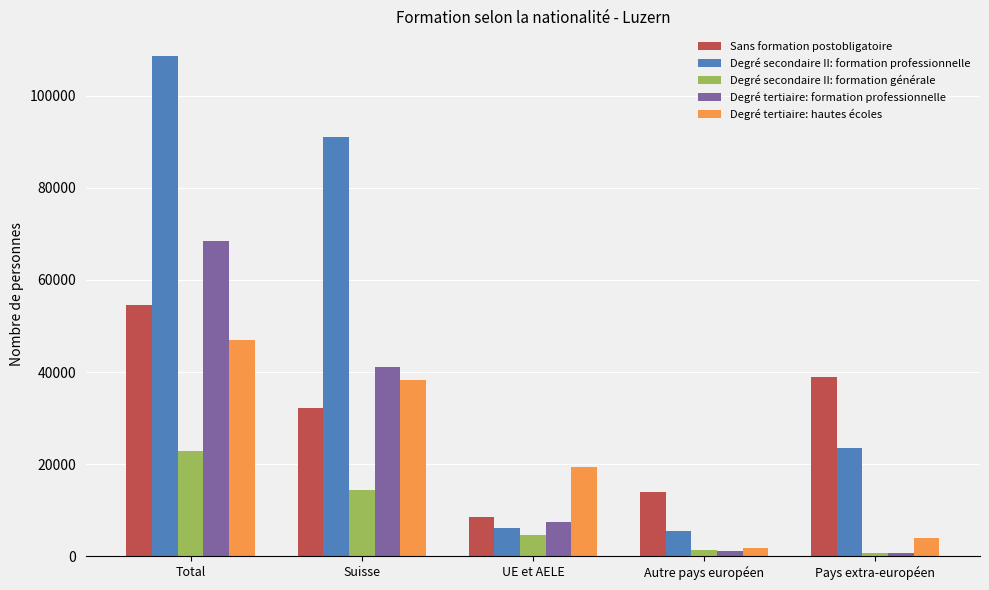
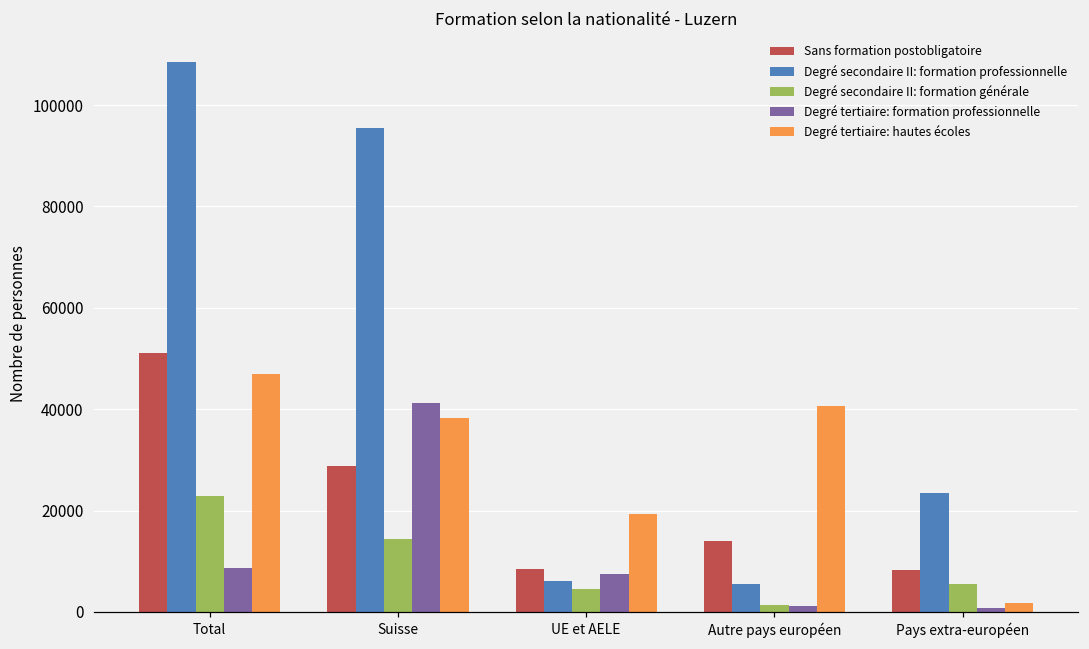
  {
    "Sans formation postobligatoire": {
-     "Total": 55000,
-     "Suisse": 32000,
+     "Total": 51000,
+     "Suisse": 29000,
      "UE et AELE": 9000,
      "Autre pays européen": 14000,
-     "Pays extra-européen": 39000
+     "Pays extra-européen": 8000
    },
    "Degré secondaire II: formation professionnelle": {
      "Total": 109000,
-     "Suisse": 91000,
+     "Suisse": 95000,
      "UE et AELE": 6000,
      "Autre pays européen": 5000,
      "Pays extra-européen": 23000
    },
    "Degré secondaire II: formation générale": {
      "Total": 23000,
      "Suisse": 14000,
      "UE et AELE": 5000,
      "Autre pays européen": 1000,
-     "Pays extra-européen": 1000
+     "Pays extra-européen": 6000
    },
    "Degré tertiaire: formation professionnelle": {
-     "Total": 68000,
+     "Total": 9000,
      "Suisse": 41000,
      "UE et AELE": 8000,
      "Autre pays européen": 1000,
      "Pays extra-européen": 1000
    },
    "Degré tertiaire: hautes écoles": {
      "Total": 47000,
      "Suisse": 38000,
      "UE et AELE": 19000,
-     "Autre pays européen": 2000,
-     "Pays extra-européen": 4000
+     "Autre pays européen": 41000,
+     "Pays extra-européen": 2000
    }
  }
